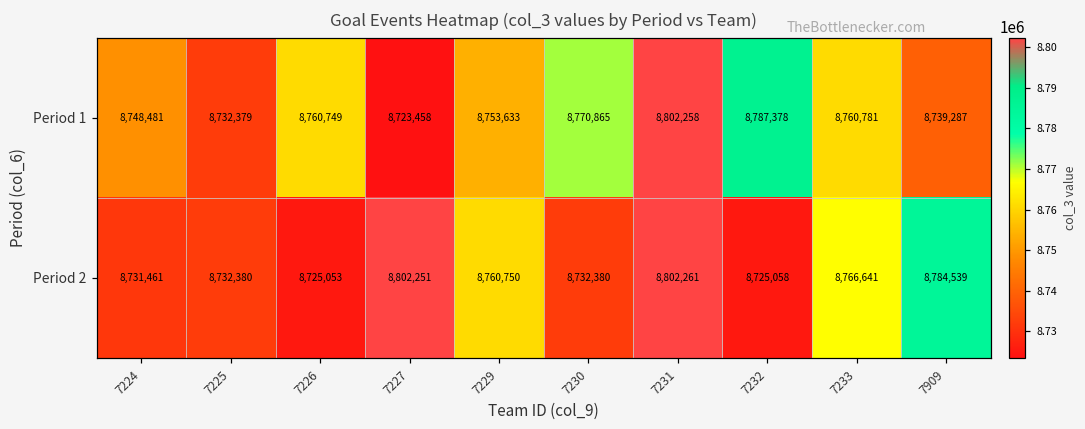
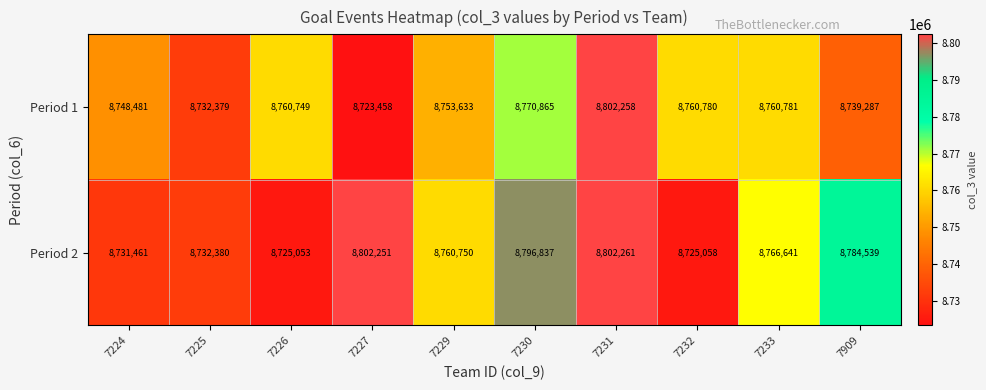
  {
    "Period 1": {
      "7224": "8,748,481",
      "7225": "8,732,379",
      "7226": "8,760,749",
      "7227": "8,723,458",
      "7229": "8,753,633",
      "7230": "8,770,865",
      "7231": "8,802,258",
-     "7232": "8,787,378",
+     "7232": "8,760,780",
      "7233": "8,760,781",
      "7909": "8,739,287"
    },
    "Period 2": {
      "7224": "8,731,461",
      "7225": "8,732,380",
      "7226": "8,725,053",
      "7227": "8,802,251",
      "7229": "8,760,750",
-     "7230": "8,732,380",
+     "7230": "8,796,837",
      "7231": "8,802,261",
      "7232": "8,725,058",
      "7233": "8,766,641",
      "7909": "8,784,539"
    }
  }
